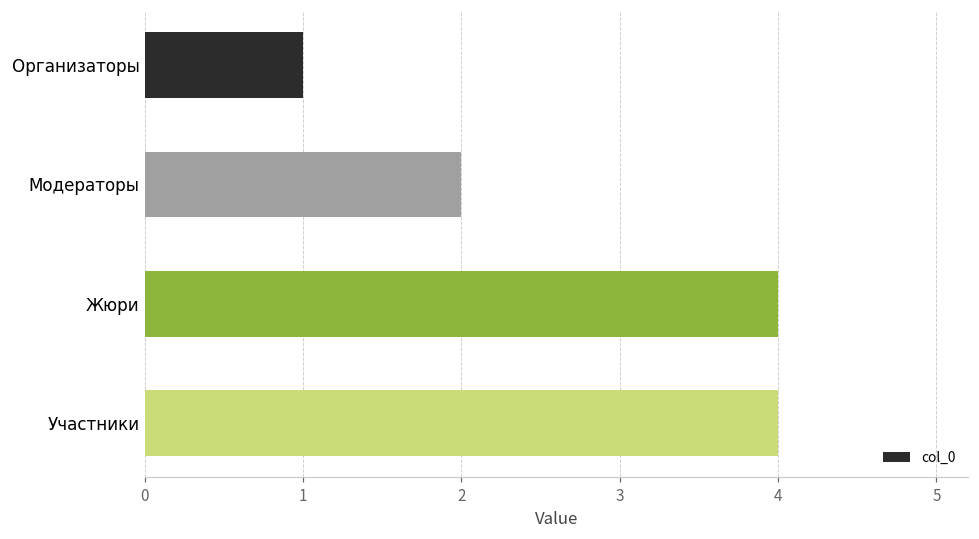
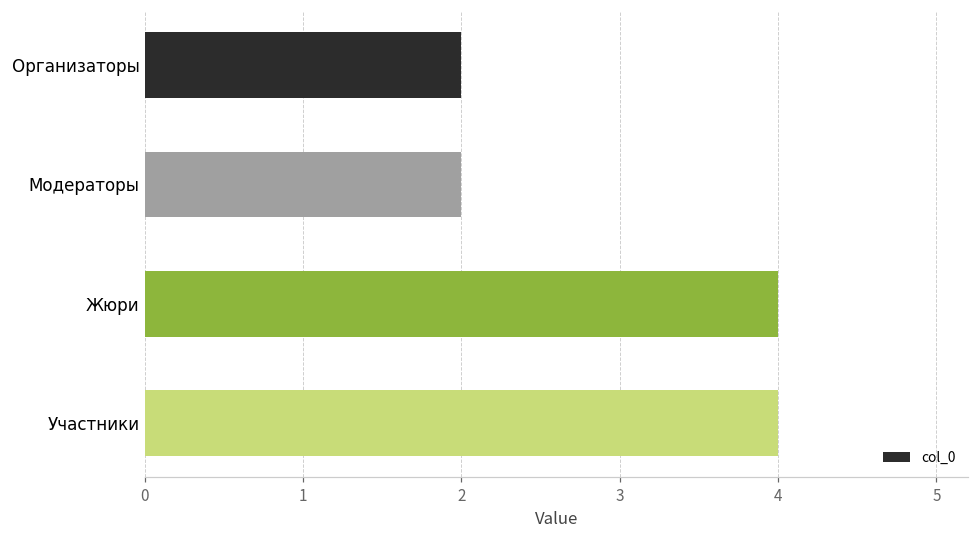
  {
-   "Организаторы": 1,
+   "Организаторы": 2,
    "Модераторы": 2,
    "Жюри": 4,
    "Участники": 4
  }
